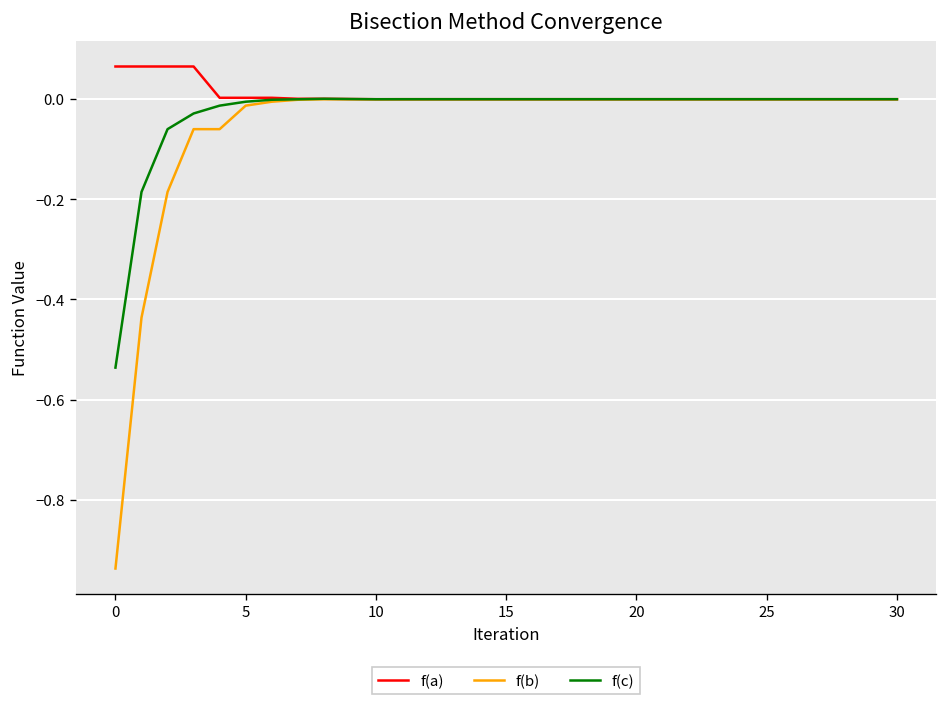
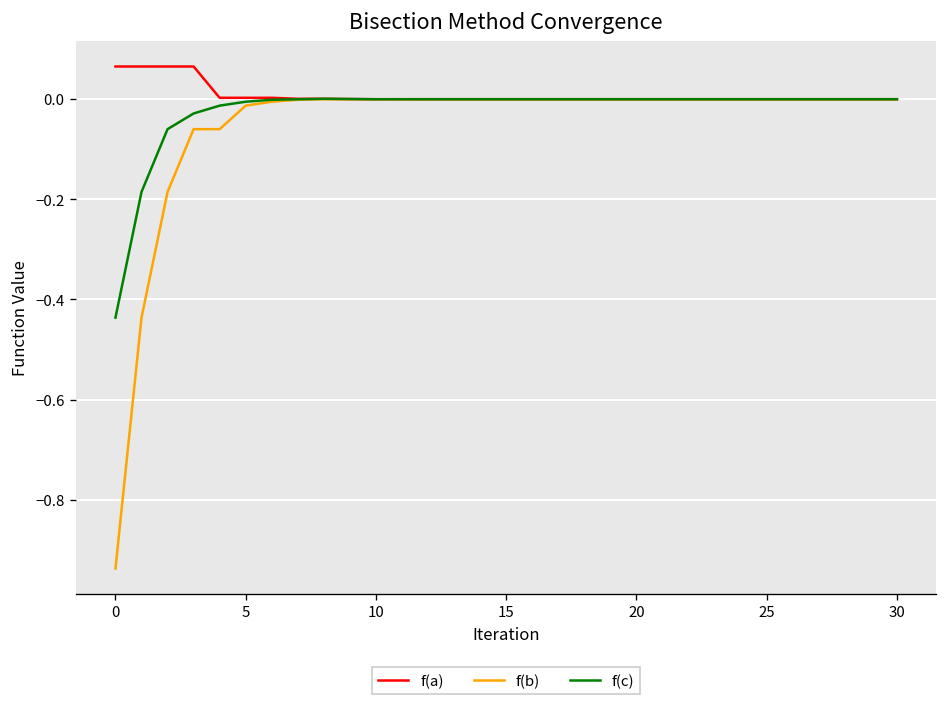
  {
    "f(a)": {
      "0": 0.07,
      "5": 0.00
    },
    "f(b)": {
      "0": -0.94,
      "5": -0.01
    },
    "f(c)": {
-     "0": -0.54,
+     "0": -0.44,
      "5": -0.01
    }
  }
